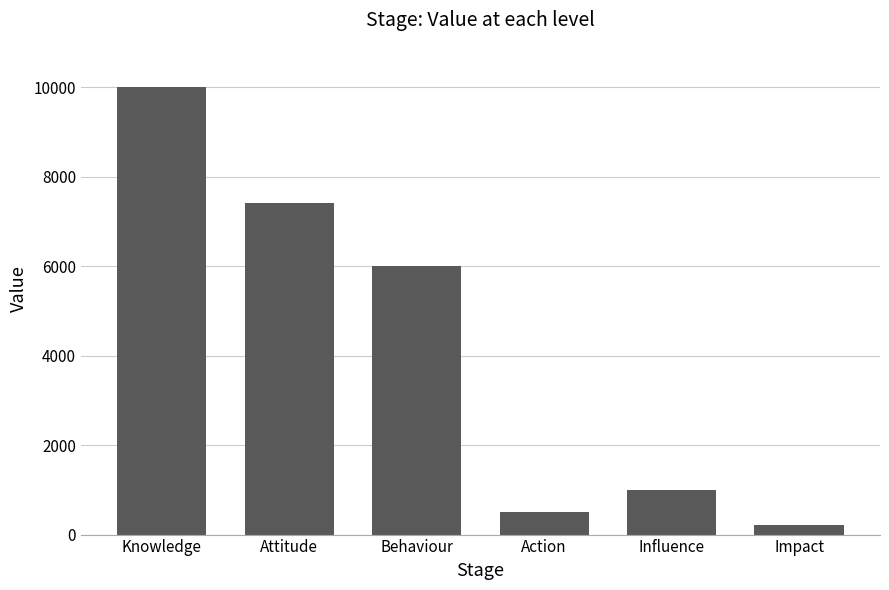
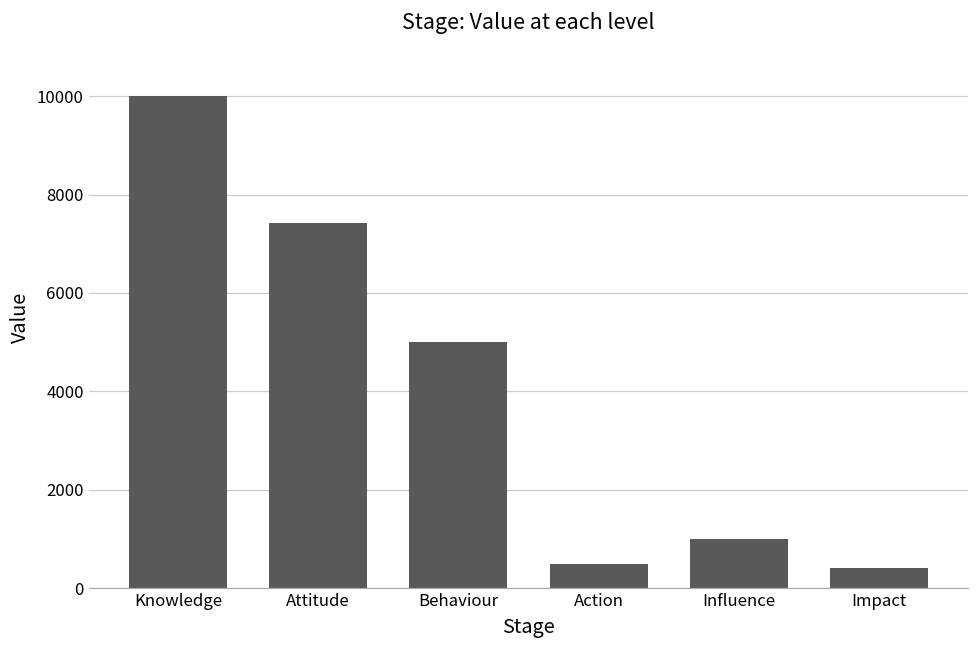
  {
    "Knowledge": 10000,
    "Attitude": 7400,
-   "Behaviour": 6000,
+   "Behaviour": 5000,
    "Action": 500,
    "Influence": 1000,
-   "Impact": 200
+   "Impact": 400
  }
